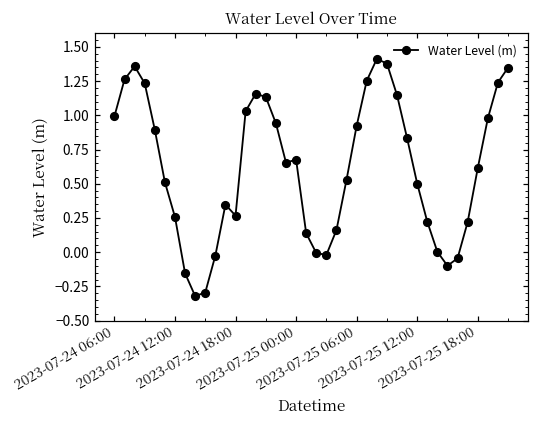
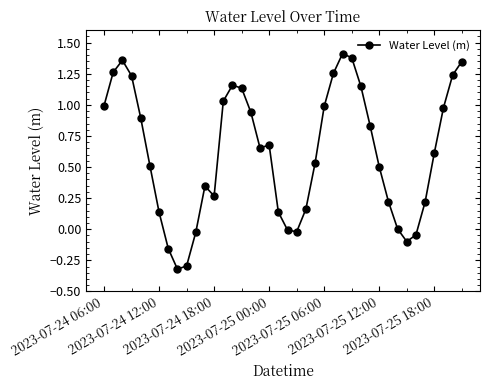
  {
    "2023-07-24 06:00": 0.99,
-   "2023-07-24 12:00": 0.26,
+   "2023-07-24 12:00": 0.14,
    "2023-07-24 18:00": 0.27,
    "2023-07-25 00:00": 0.68,
-   "2023-07-25 06:00": 0.92,
+   "2023-07-25 06:00": 0.99,
    "2023-07-25 12:00": 0.50,
    "2023-07-25 18:00": 0.61
  }
